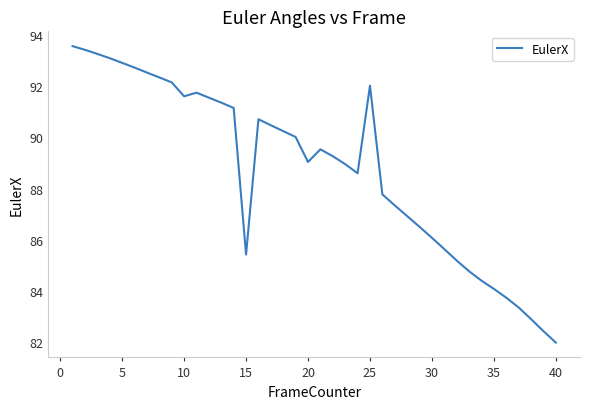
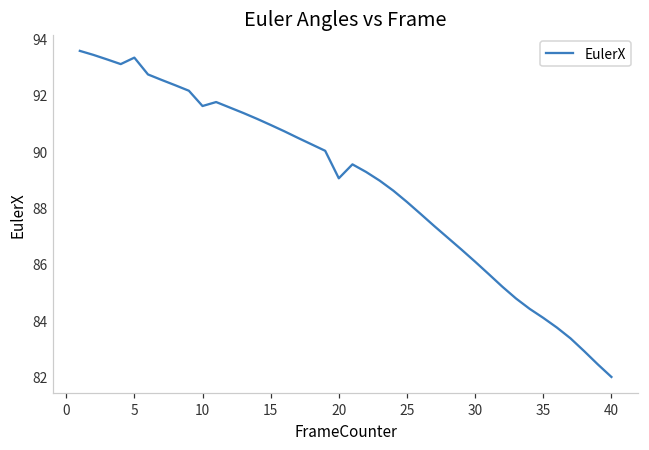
  {
-   "5": 92.9,
+   "5": 93.3,
    "10": 91.6,
-   "15": 85.4,
+   "15": 90.9,
    "20": 89.0,
-   "25": 92.0,
+   "25": 88.2,
    "30": 86.1,
    "35": 84.1,
    "40": 82.0
  }
